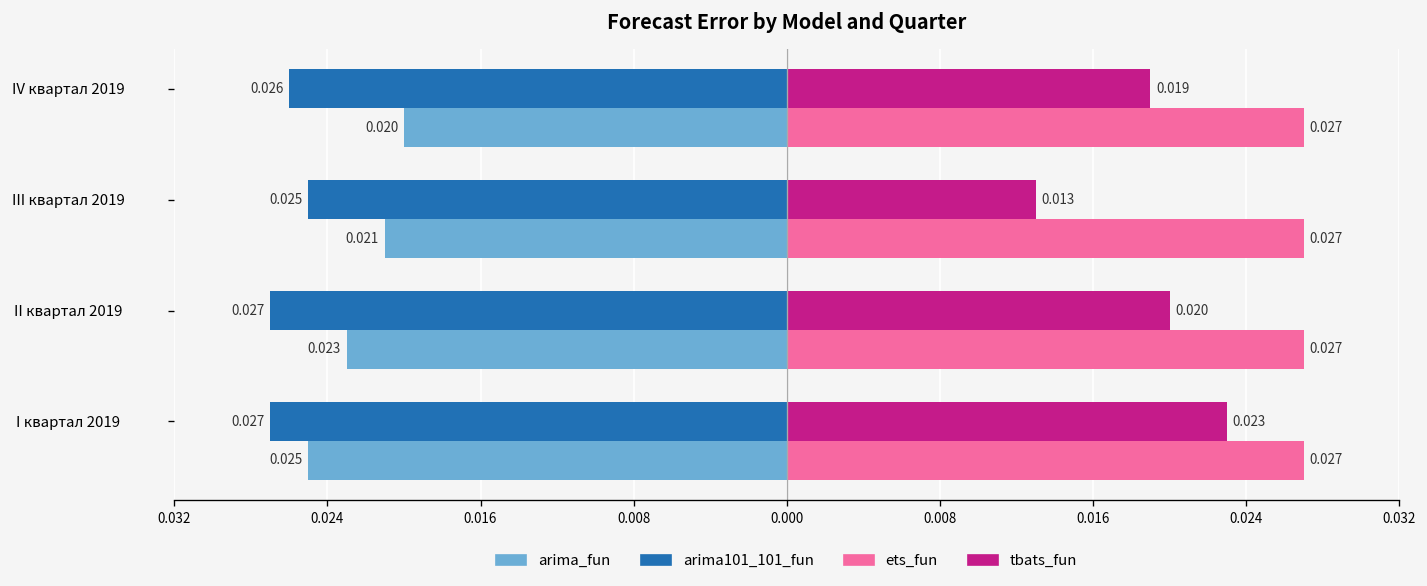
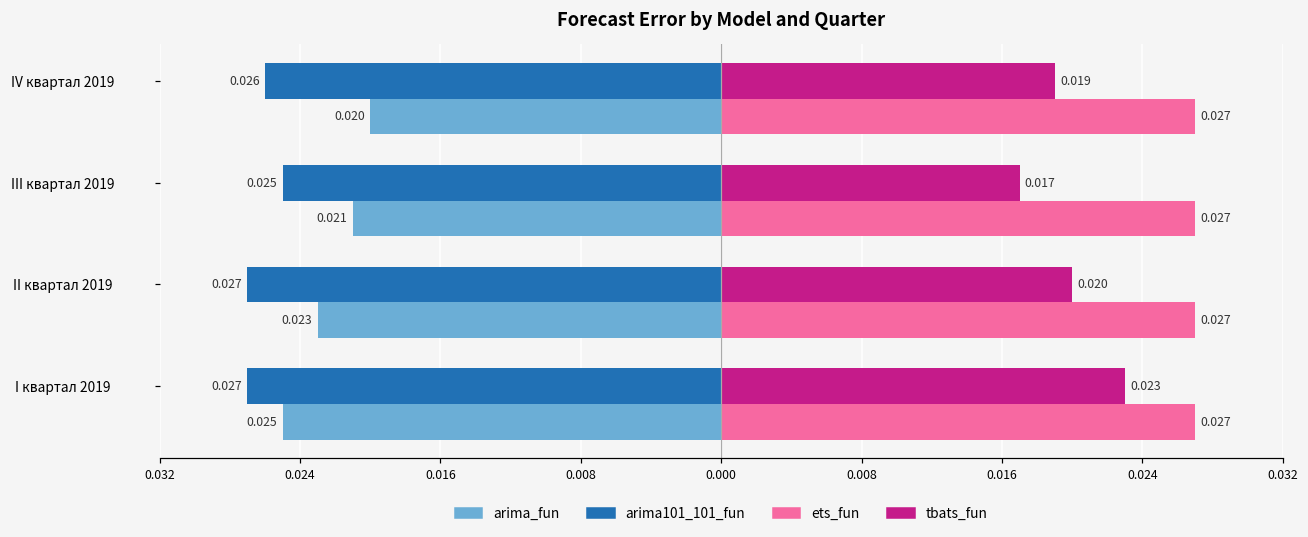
  {
    "ets_fun": {
      "IV квартал 2019": 0.027,
      "III квартал 2019": 0.027,
      "II квартал 2019": 0.027,
      "I квартал 2019": 0.027
    },
    "tbats_fun": {
      "IV квартал 2019": 0.019,
-     "III квартал 2019": 0.013,
+     "III квартал 2019": 0.017,
      "II квартал 2019": 0.020,
      "I квартал 2019": 0.023
    }
  }
